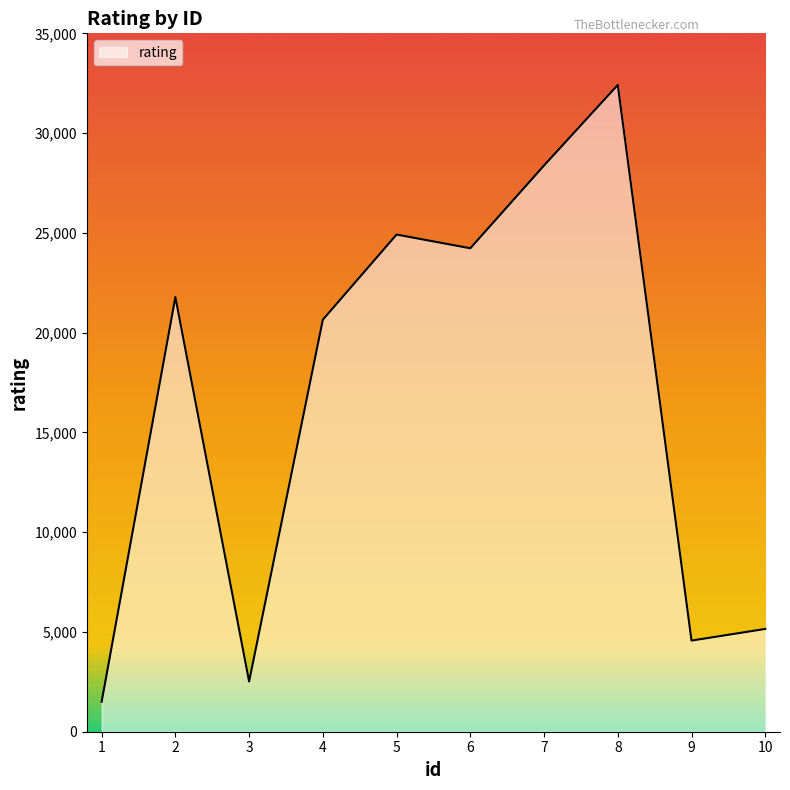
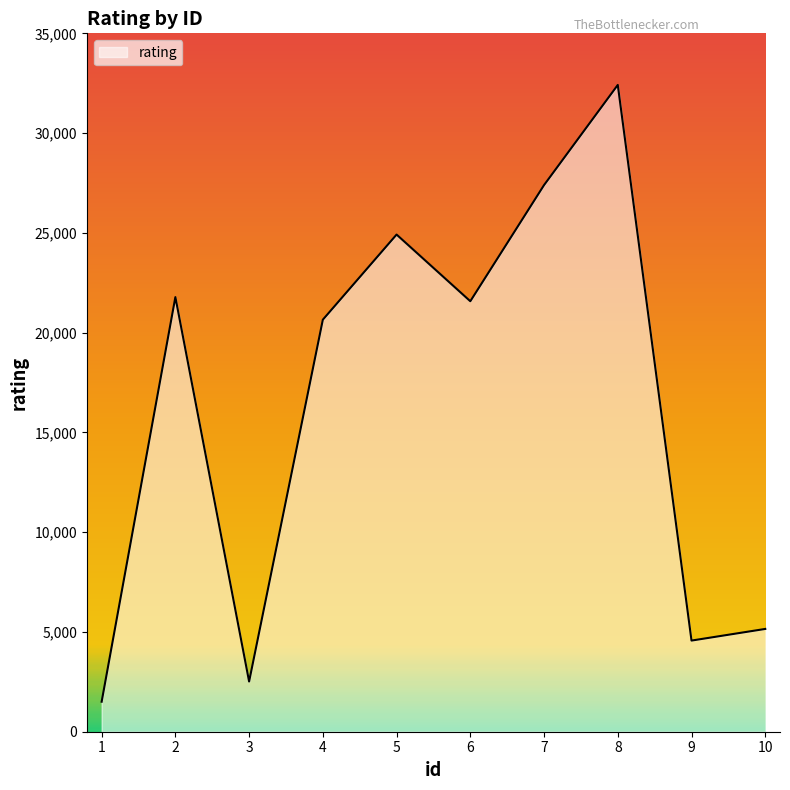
  {
    "1": "1,500",
    "2": "21,800",
    "3": "2,500",
    "4": "20,600",
    "5": "24,900",
-   "6": "24,200",
-   "7": "28,400",
+   "6": "21,600",
+   "7": "27,400",
    "8": "32,400",
    "9": "4,600",
    "10": "5,200"
  }
